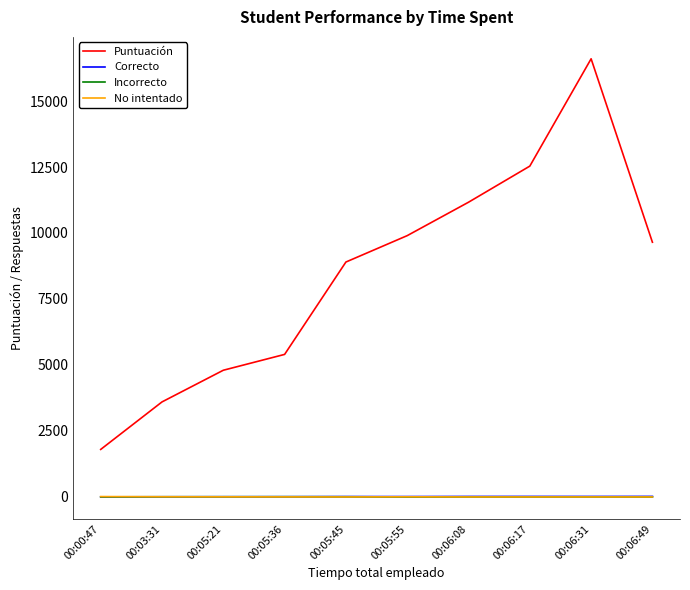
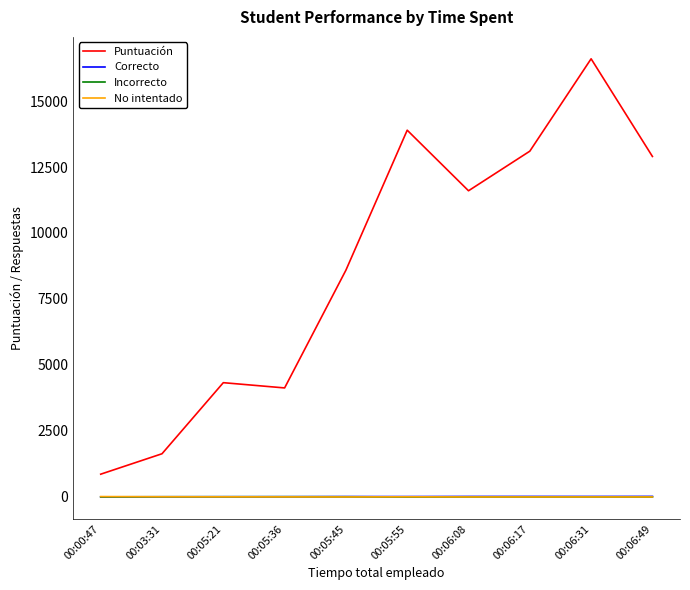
  {
    "Puntuación": {
-     "00:00:47": 1800,
-     "00:03:31": 3600,
-     "00:05:21": 4800,
-     "00:05:36": 5400,
-     "00:05:45": 8900,
-     "00:05:55": 9900,
-     "00:06:08": 11200,
-     "00:06:17": 12500,
+     "00:00:47": 900,
+     "00:03:31": 1600,
+     "00:05:21": 4300,
+     "00:05:36": 4100,
+     "00:05:45": 8600,
+     "00:05:55": 13900,
+     "00:06:08": 11600,
+     "00:06:17": 13100,
      "00:06:31": 16600,
-     "00:06:49": 9700
+     "00:06:49": 12900
    }
  }
